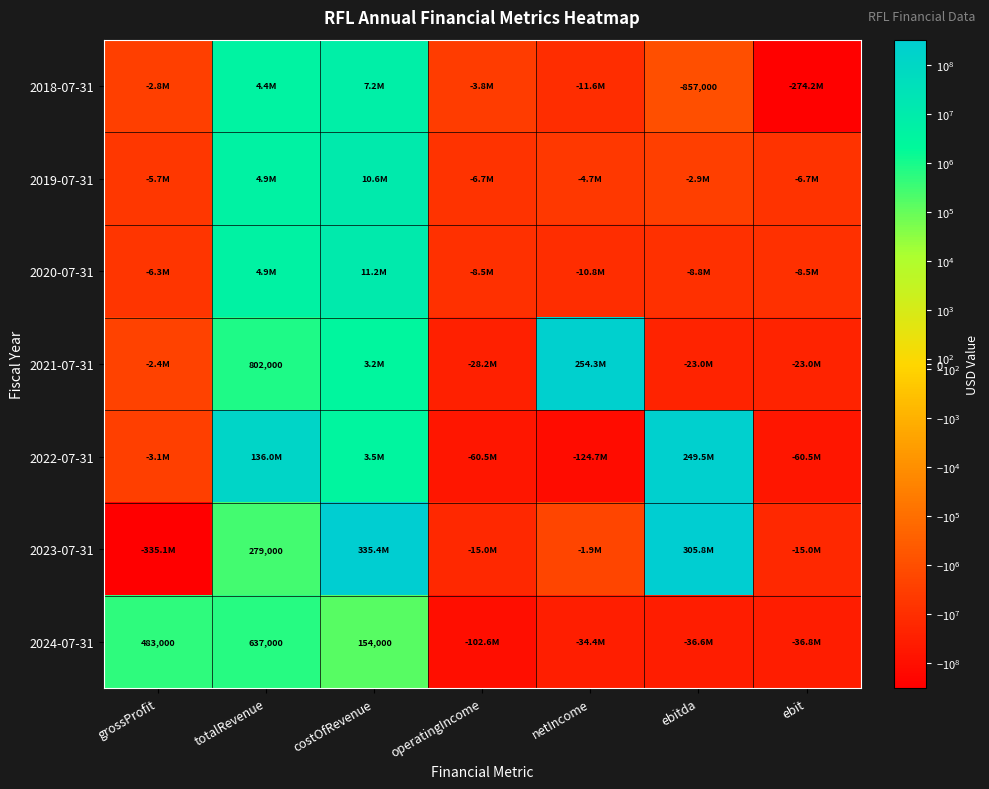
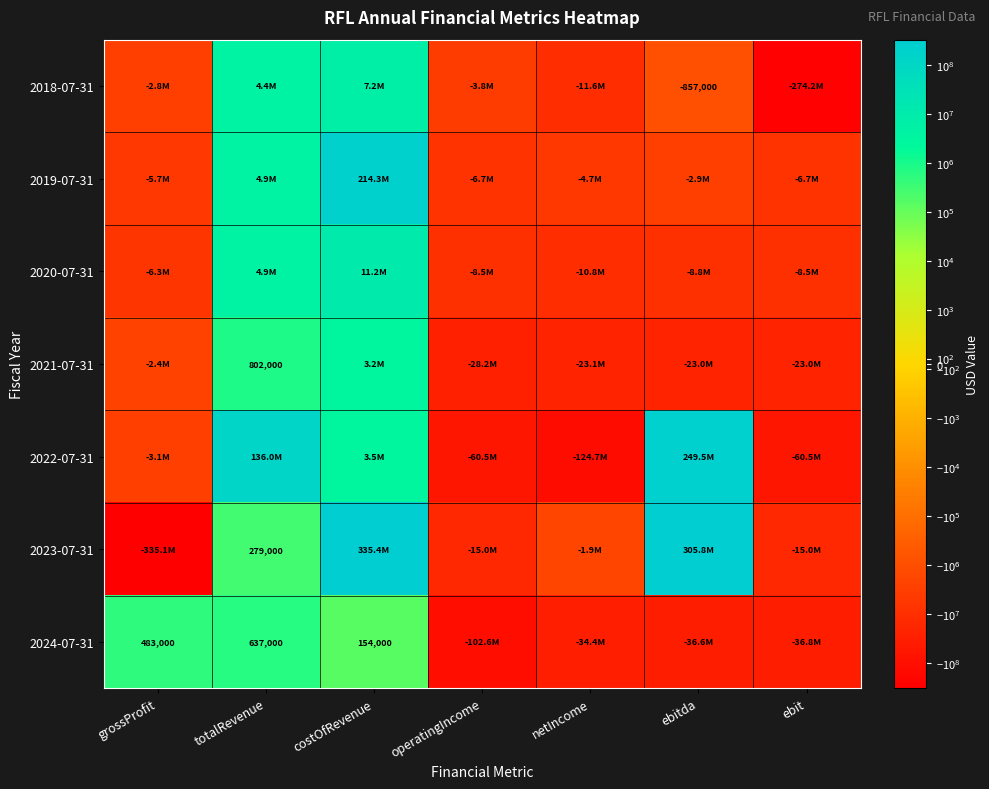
  {
    "2018-07-31": {
      "grossProfit": "-2.8M",
      "totalRevenue": "4.4M",
      "costOfRevenue": "7.2M",
      "operatingIncome": "-3.8M",
      "netIncome": "-11.6M",
      "ebitda": "-857,000",
      "ebit": "-274.2M"
    },
    "2019-07-31": {
      "grossProfit": "-5.7M",
      "totalRevenue": "4.9M",
-     "costOfRevenue": "10.6M",
+     "costOfRevenue": "214.3M",
      "operatingIncome": "-6.7M",
      "netIncome": "-4.7M",
      "ebitda": "-2.9M",
      "ebit": "-6.7M"
    },
    "2020-07-31": {
      "grossProfit": "-6.3M",
      "totalRevenue": "4.9M",
      "costOfRevenue": "11.2M",
      "operatingIncome": "-8.5M",
      "netIncome": "-10.8M",
      "ebitda": "-8.8M",
      "ebit": "-8.5M"
    },
    "2021-07-31": {
      "grossProfit": "-2.4M",
      "totalRevenue": "802,000",
      "costOfRevenue": "3.2M",
      "operatingIncome": "-28.2M",
-     "netIncome": "254.3M",
+     "netIncome": "-23.1M",
      "ebitda": "-23.0M",
      "ebit": "-23.0M"
    },
    "2022-07-31": {
      "grossProfit": "-3.1M",
      "totalRevenue": "136.0M",
      "costOfRevenue": "3.5M",
      "operatingIncome": "-60.5M",
      "netIncome": "-124.7M",
      "ebitda": "249.5M",
      "ebit": "-60.5M"
    },
    "2023-07-31": {
      "grossProfit": "-335.1M",
      "totalRevenue": "279,000",
      "costOfRevenue": "335.4M",
      "operatingIncome": "-15.0M",
      "netIncome": "-1.9M",
      "ebitda": "305.8M",
      "ebit": "-15.0M"
    },
    "2024-07-31": {
      "grossProfit": "483,000",
      "totalRevenue": "637,000",
      "costOfRevenue": "154,000",
      "operatingIncome": "-102.6M",
      "netIncome": "-34.4M",
      "ebitda": "-36.6M",
      "ebit": "-36.8M"
    }
  }
